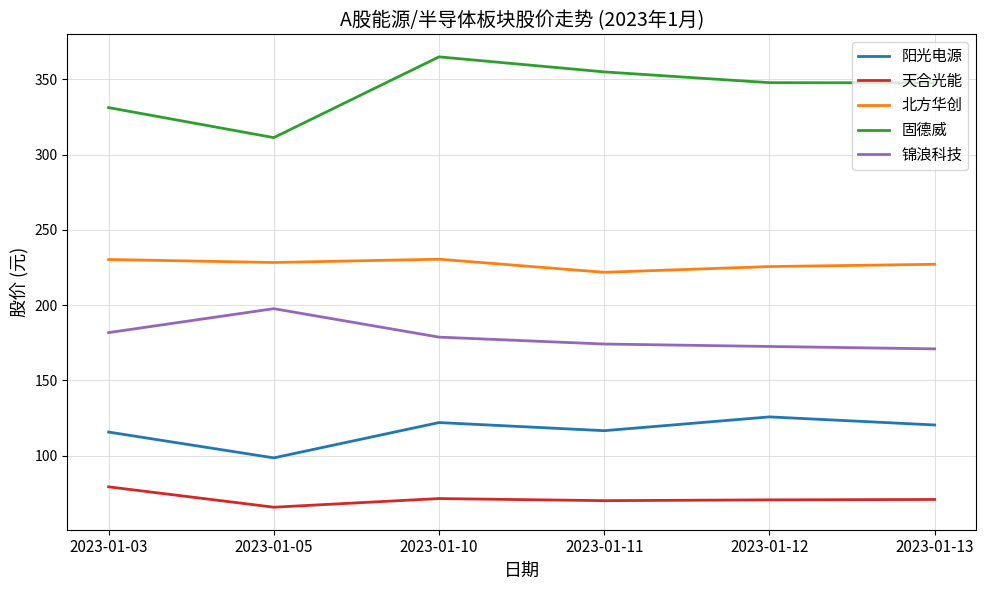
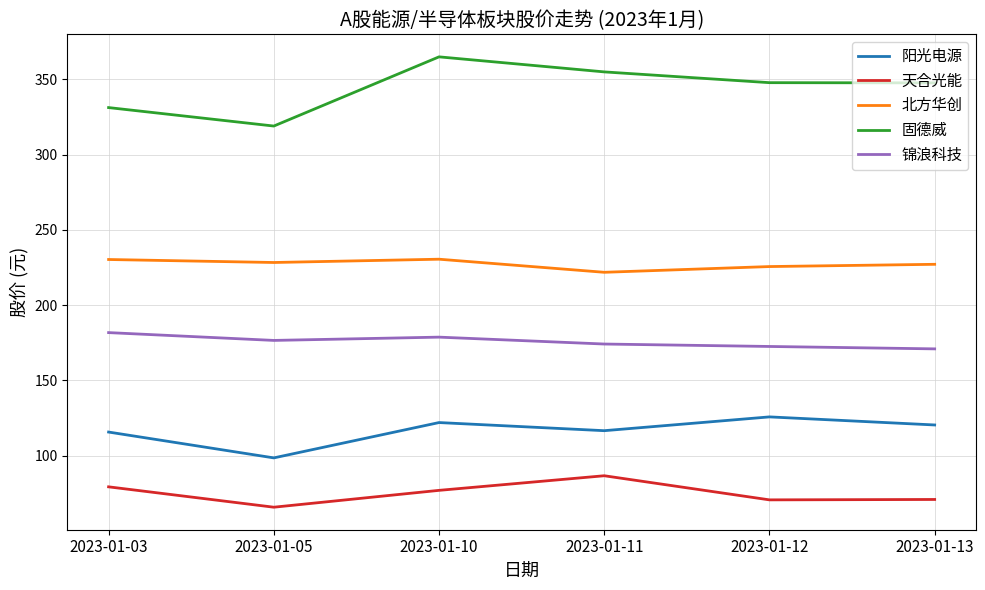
  {
    "阳光电源": {
      "2023-01-03": 116,
      "2023-01-05": 98,
      "2023-01-10": 122,
      "2023-01-11": 117,
      "2023-01-12": 126,
      "2023-01-13": 120
    },
    "天合光能": {
      "2023-01-03": 79,
      "2023-01-05": 66,
-     "2023-01-10": 71,
-     "2023-01-11": 70,
+     "2023-01-10": 77,
+     "2023-01-11": 87,
      "2023-01-12": 71,
      "2023-01-13": 71
    },
    "北方华创": {
      "2023-01-03": 230,
      "2023-01-05": 228,
      "2023-01-10": 231,
      "2023-01-11": 222,
      "2023-01-12": 226,
      "2023-01-13": 227
    },
    "固德威": {
      "2023-01-03": 331,
-     "2023-01-05": 311,
+     "2023-01-05": 319,
      "2023-01-10": 365,
      "2023-01-11": 355,
      "2023-01-12": 348
    },
    "锦浪科技": {
      "2023-01-03": 182,
-     "2023-01-05": 198,
+     "2023-01-05": 177,
      "2023-01-10": 179,
      "2023-01-11": 174,
      "2023-01-12": 173,
      "2023-01-13": 171
    }
  }
